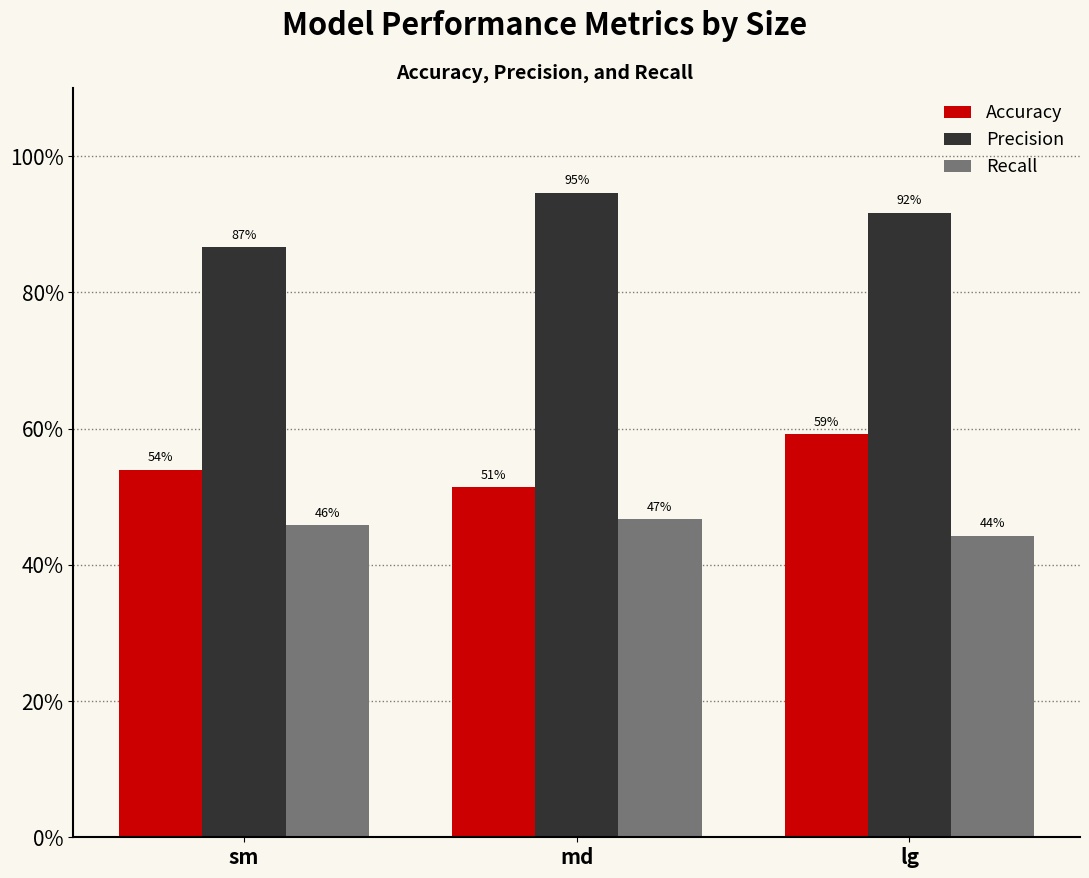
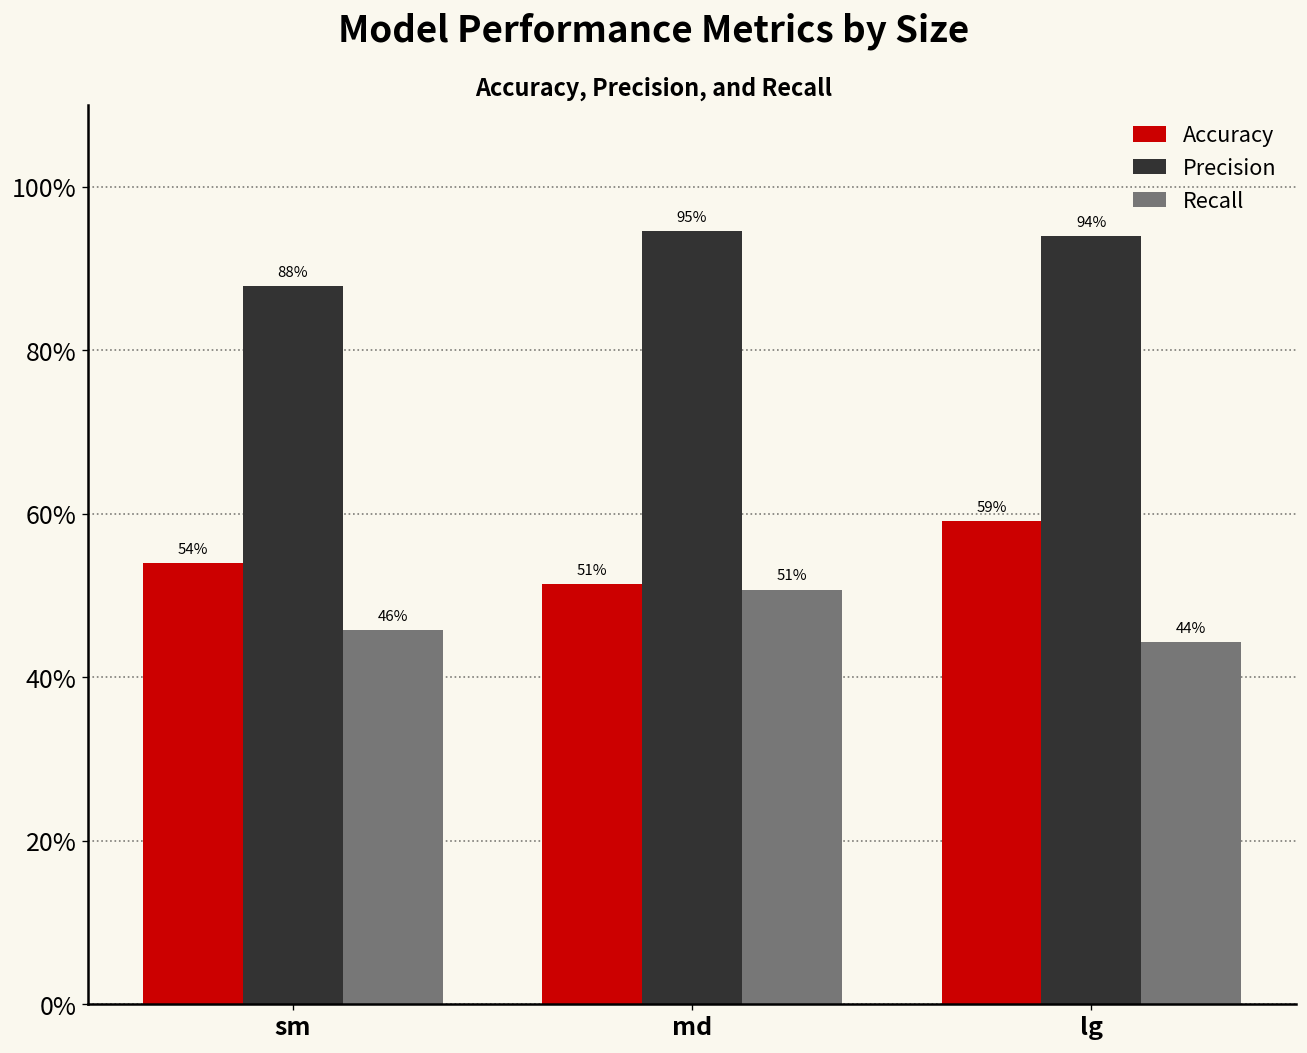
  {
    "Accuracy": {
      "sm": "54%",
      "md": "51%",
      "lg": "59%"
    },
    "Precision": {
-     "sm": "87%",
+     "sm": "88%",
      "md": "95%",
-     "lg": "92%"
+     "lg": "94%"
    },
    "Recall": {
      "sm": "46%",
-     "md": "47%",
+     "md": "51%",
      "lg": "44%"
    }
  }
